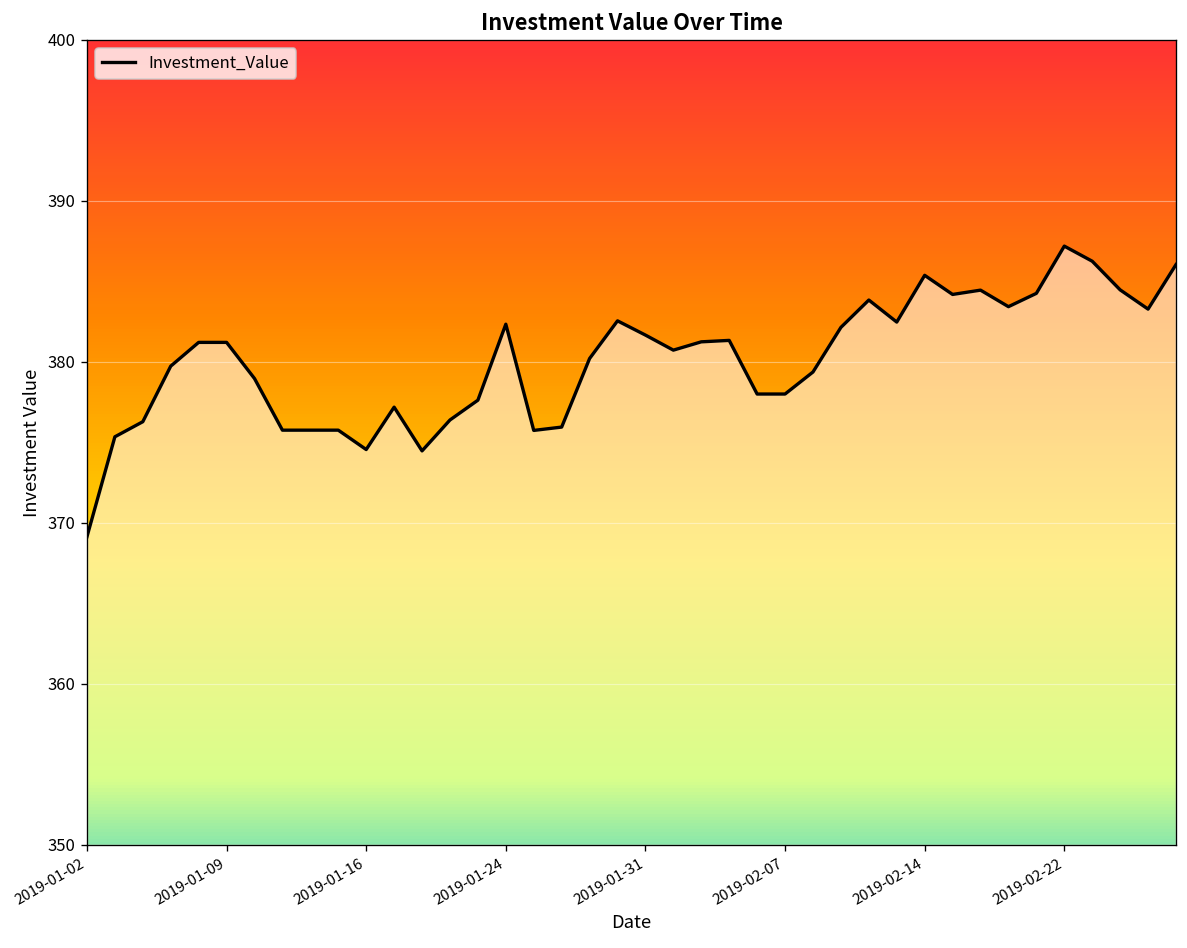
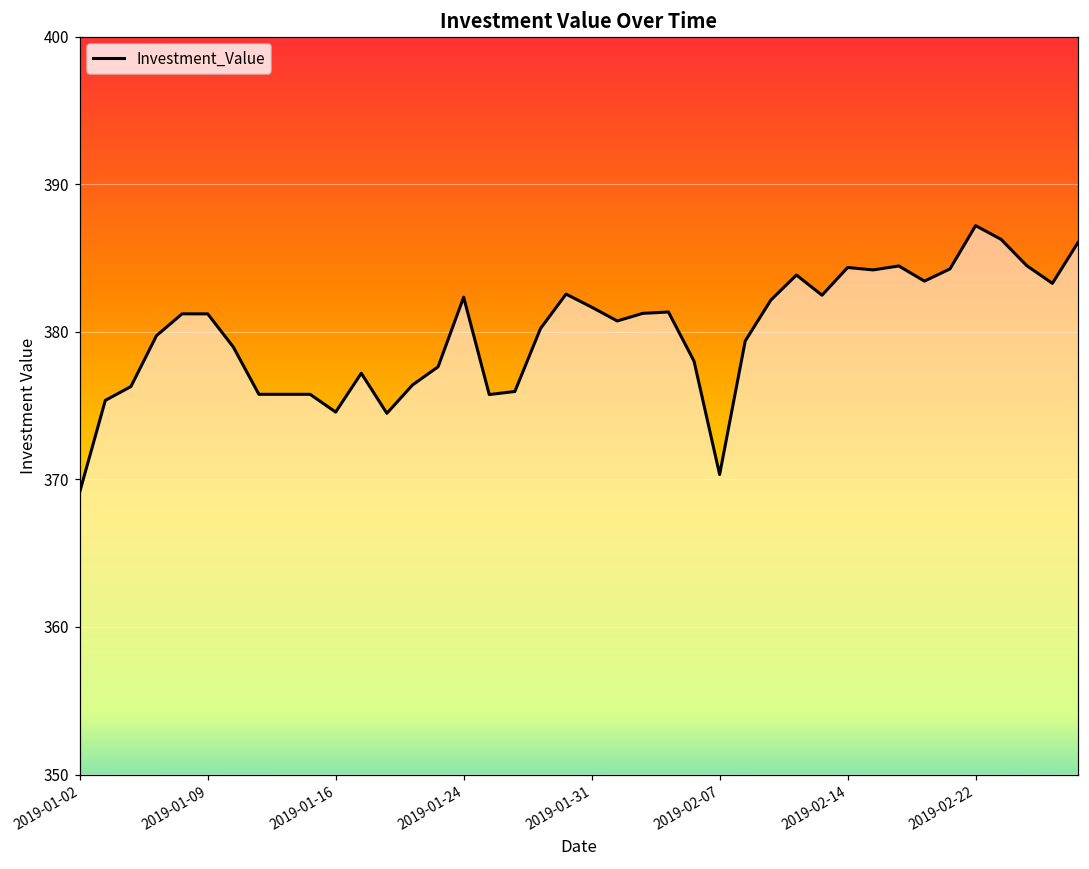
  {
    "2019-01-02": 369.1,
    "2019-01-09": 381.2,
    "2019-01-16": 374.6,
    "2019-01-24": 382.3,
    "2019-01-31": 381.7,
-   "2019-02-07": 378.0,
-   "2019-02-14": 385.4,
+   "2019-02-07": 370.3,
+   "2019-02-14": 384.4,
    "2019-02-22": 387.2
  }
